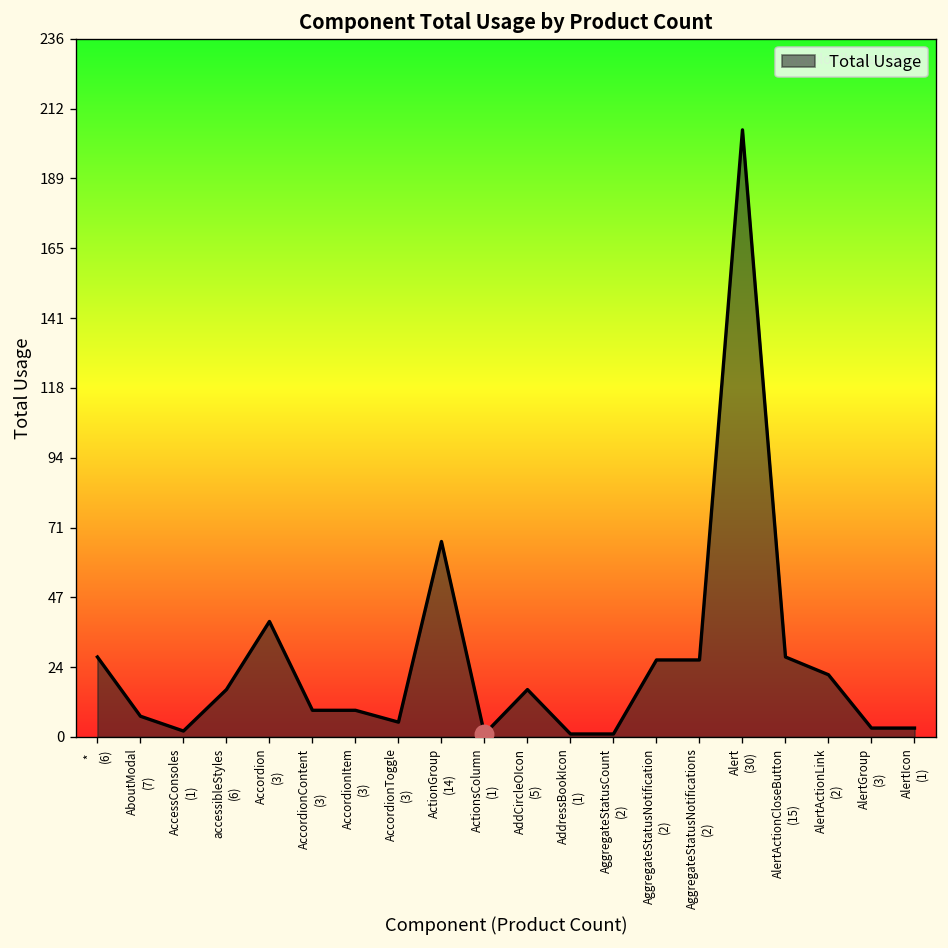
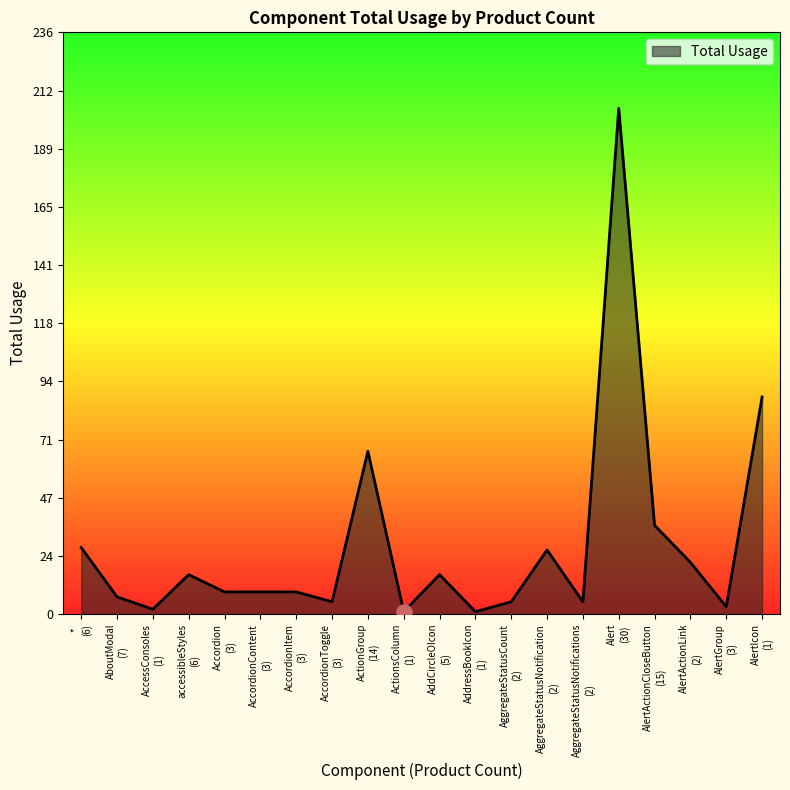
  {
    "Total Usage": {
      "* (6)": 27,
      "AboutModal (7)": 7,
      "AccessConsoles (1)": 2,
      "accessibleStyles (6)": 16,
-     "Accordion (3)": 39,
+     "Accordion (3)": 9,
      "AccordionContent (3)": 9,
      "AccordionItem (3)": 9,
      "AccordionToggle (3)": 5,
      "ActionGroup (14)": 66,
      "AddCircleOIcon (5)": 16,
      "AddressBookIcon (1)": 1,
-     "AggregateStatusCount (2)": 1,
+     "AggregateStatusCount (2)": 5,
      "AggregateStatusNotification (2)": 26,
-     "AggregateStatusNotifications (2)": 26,
+     "AggregateStatusNotifications (2)": 5,
      "Alert (30)": 205,
-     "AlertActionCloseButton (15)": 27,
+     "AlertActionCloseButton (15)": 36,
      "AlertActionLink (2)": 21,
      "AlertGroup (3)": 3,
-     "AlertIcon (1)": 3
+     "AlertIcon (1)": 88
    }
  }
